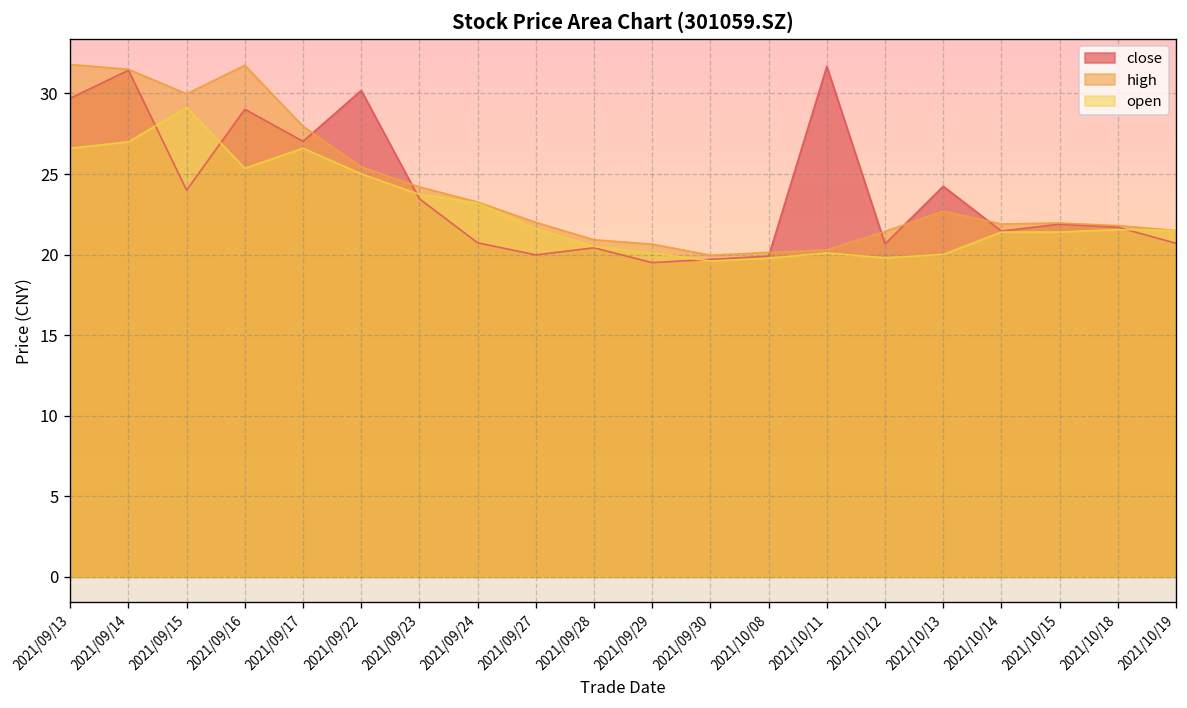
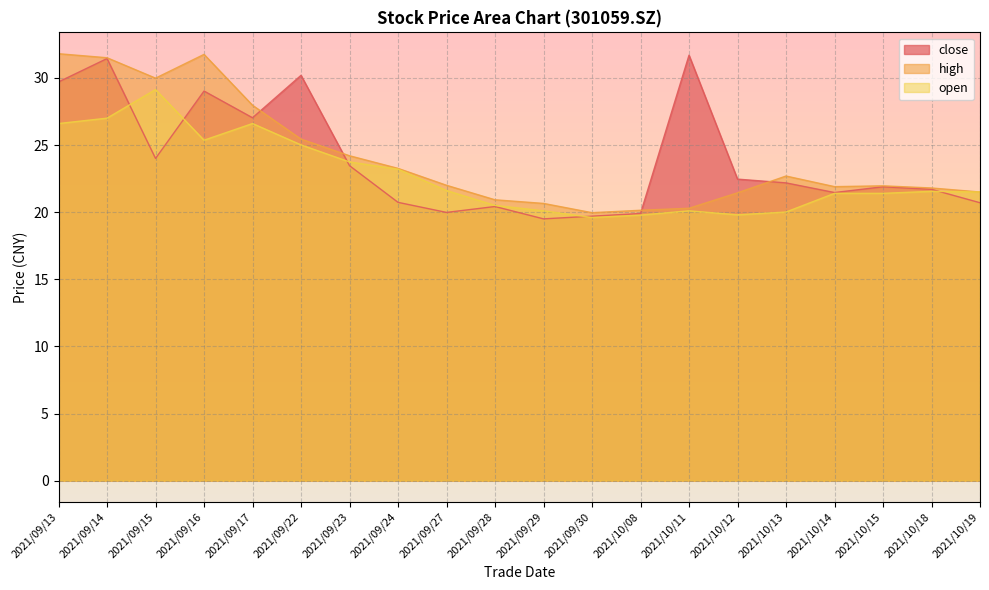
  {
    "close": {
      "2021/09/13": 29.7,
      "2021/09/15": 24.0,
      "2021/09/16": 29.0,
      "2021/09/17": 27.0,
      "2021/09/22": 30.2,
      "2021/09/23": 23.5,
      "2021/09/24": 20.7,
      "2021/09/27": 20.0,
      "2021/09/29": 19.5,
      "2021/10/11": 31.7,
-     "2021/10/12": 20.7,
-     "2021/10/13": 24.2,
+     "2021/10/12": 22.5,
+     "2021/10/13": 22.2,
      "2021/10/19": 20.7
    }
  }
